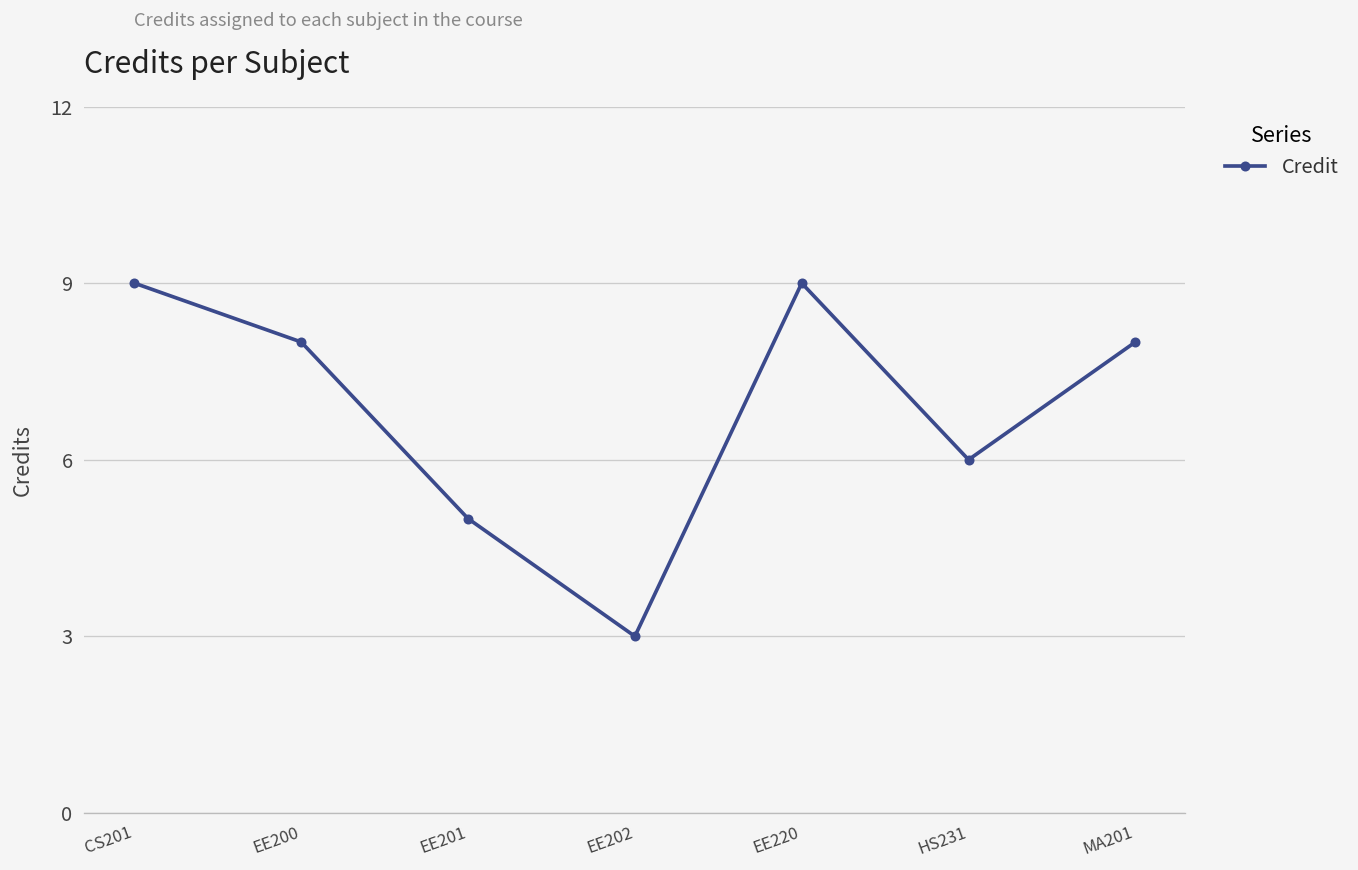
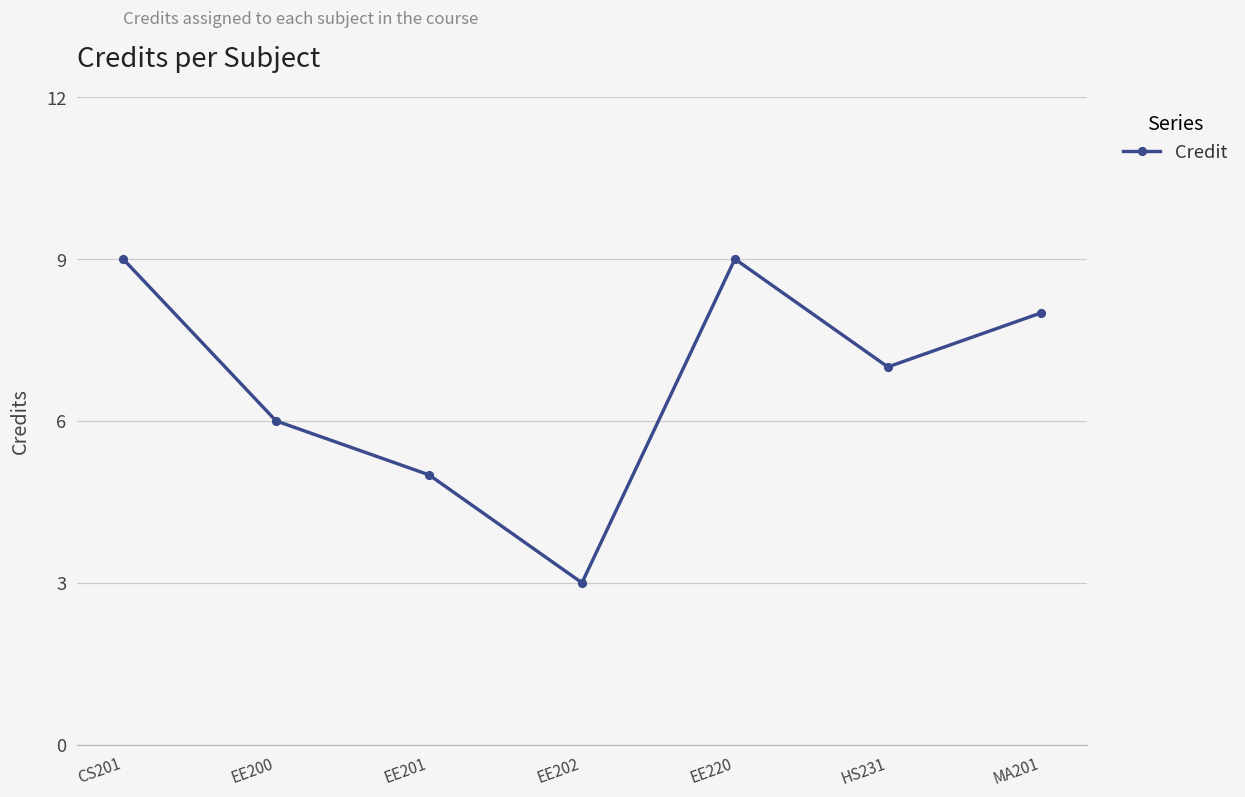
  {
    "CS201": 9,
-   "EE200": 8,
+   "EE200": 6,
    "EE201": 5,
    "EE202": 3,
    "EE220": 9,
-   "HS231": 6,
+   "HS231": 7,
    "MA201": 8
  }
